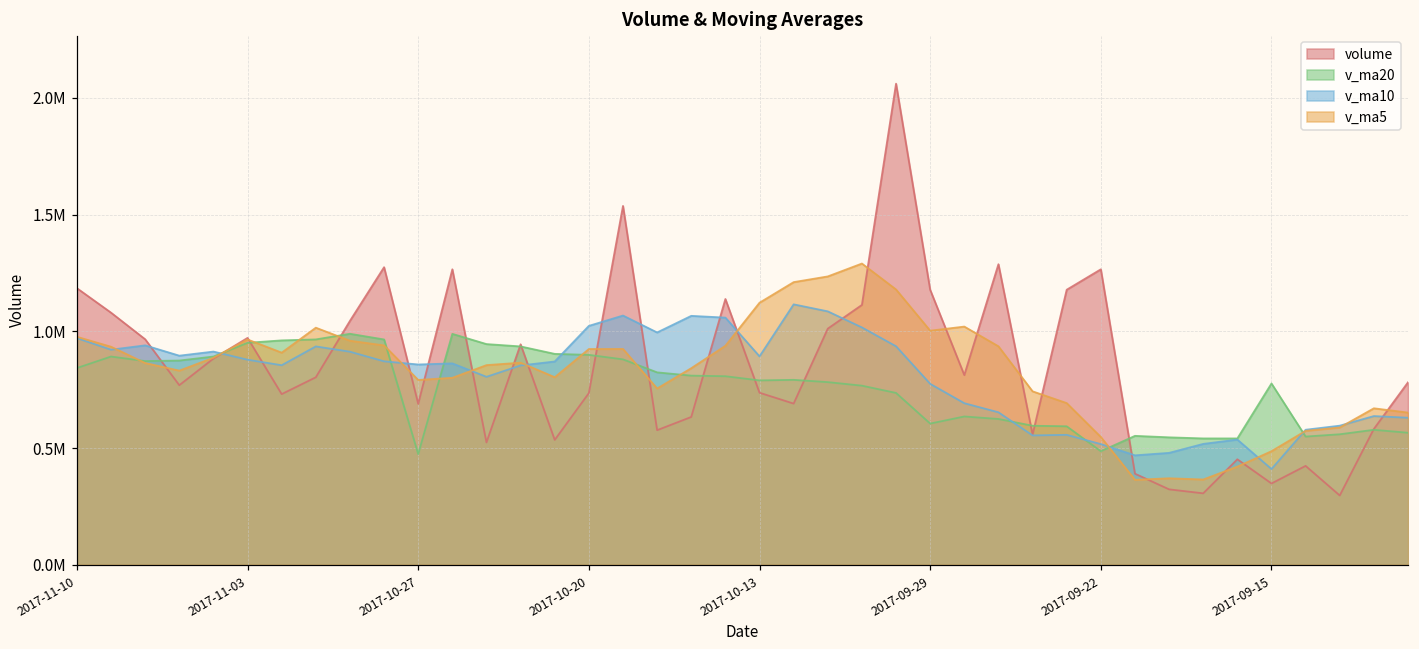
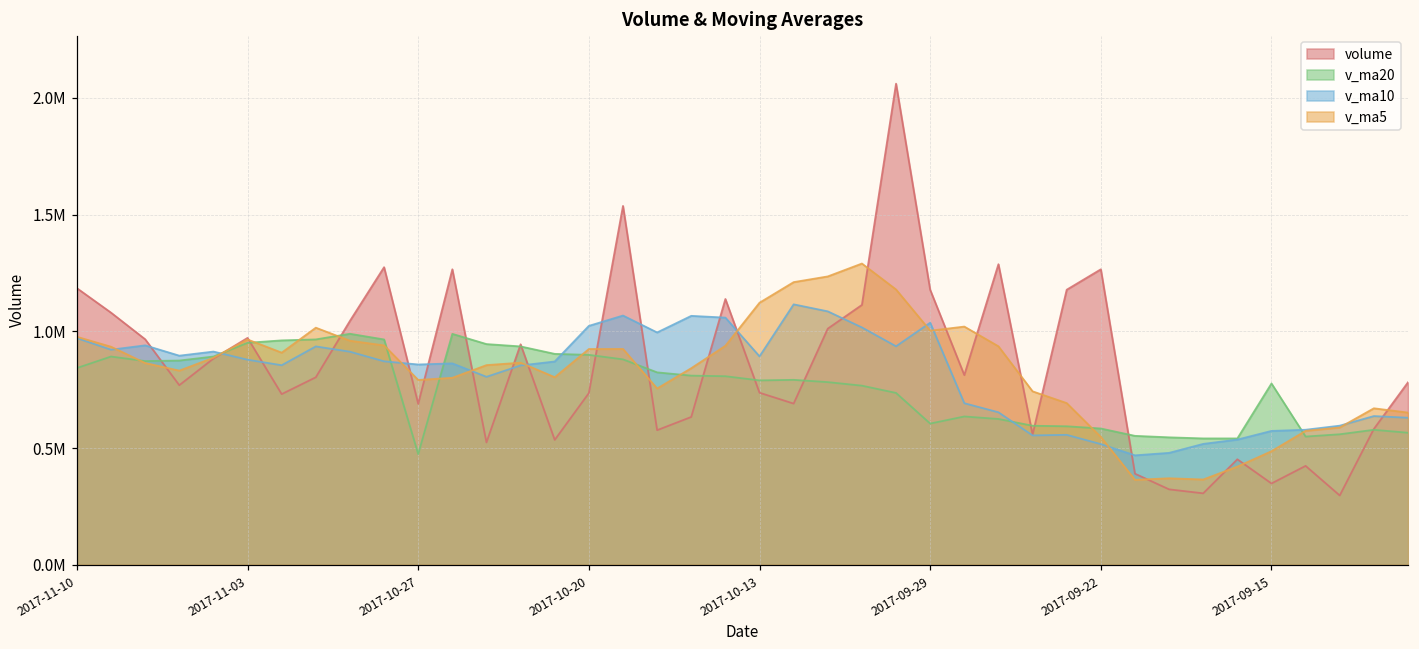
  {
    "v_ma20": {
      "2017-11-10": 840000,
      "2017-11-03": 950000,
      "2017-10-27": 470000,
      "2017-10-20": 900000,
      "2017-10-13": 790000,
      "2017-09-29": 600000,
-     "2017-09-22": 490000,
+     "2017-09-22": 580000,
      "2017-09-15": 780000
    },
    "v_ma10": {
      "2017-11-03": 880000,
      "2017-10-27": 860000,
      "2017-10-20": 1020000,
      "2017-10-13": 890000,
-     "2017-09-29": 780000,
+     "2017-09-29": 1040000,
      "2017-09-22": 520000,
-     "2017-09-15": 410000
+     "2017-09-15": 570000
    }
  }
